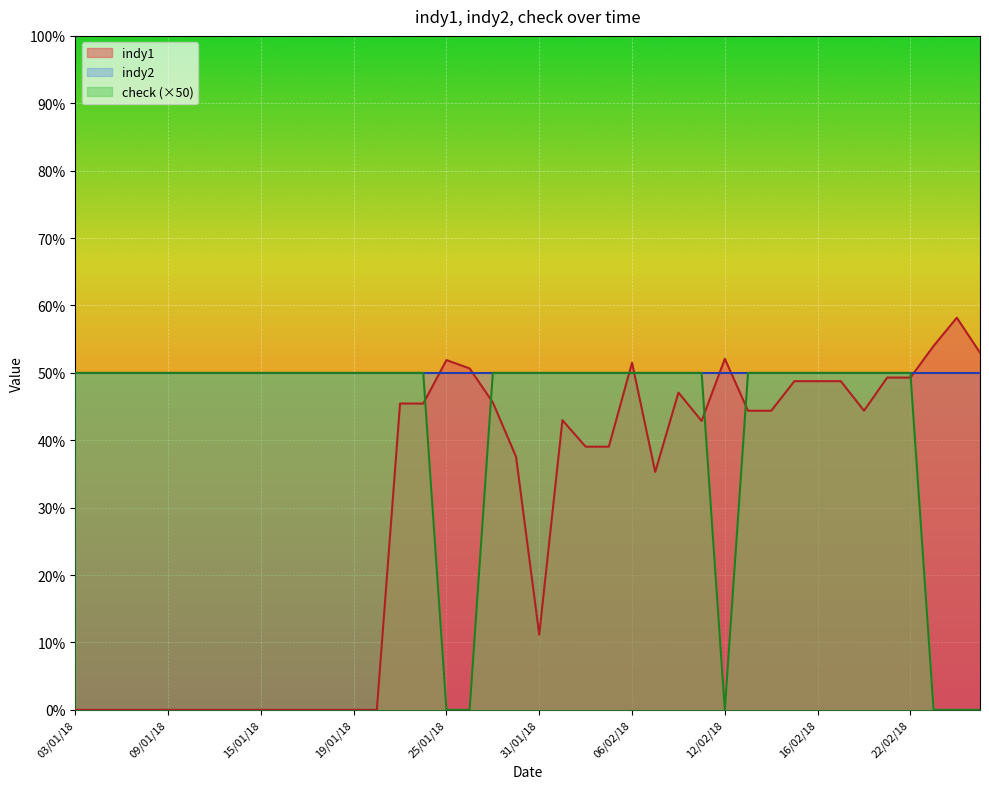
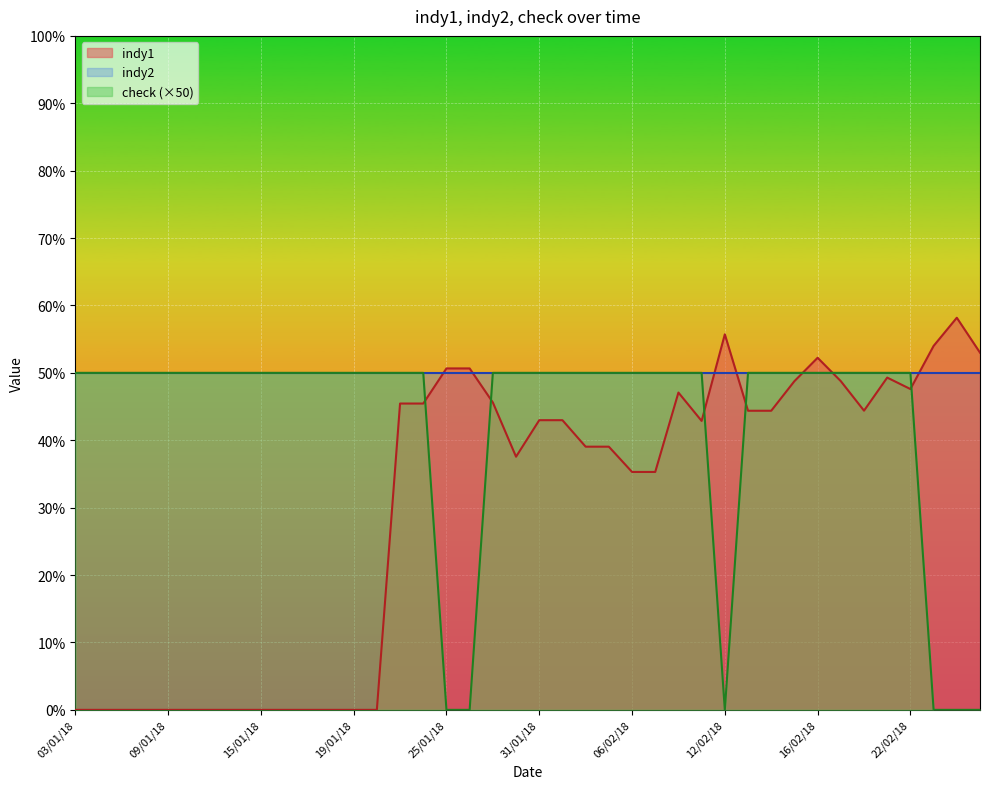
  {
    "indy1": {
      "03/01/18": "0%",
      "09/01/18": "0%",
      "15/01/18": "0%",
      "19/01/18": "0%",
-     "25/01/18": "52%",
-     "31/01/18": "11%",
-     "06/02/18": "52%",
-     "12/02/18": "52%",
-     "16/02/18": "49%",
-     "22/02/18": "49%"
+     "25/01/18": "51%",
+     "31/01/18": "43%",
+     "06/02/18": "35%",
+     "12/02/18": "56%",
+     "16/02/18": "52%",
+     "22/02/18": "48%"
    },
    "indy2": {
      "25/01/18": "50%",
      "12/02/18": "50%"
    },
    "check (×50)": {
      "25/01/18": "0%",
      "12/02/18": "0%"
    }
  }
